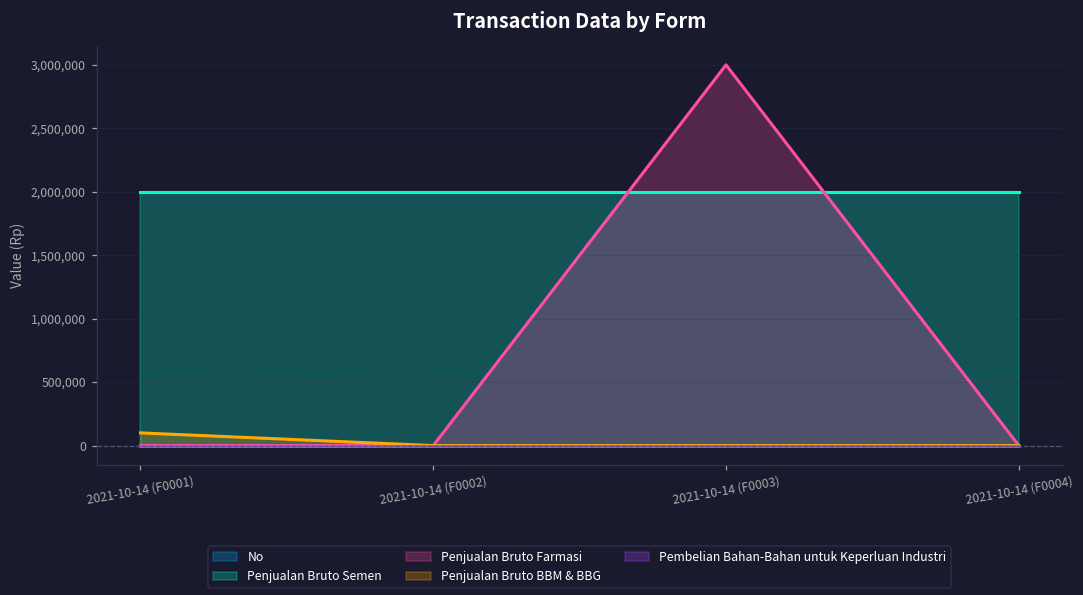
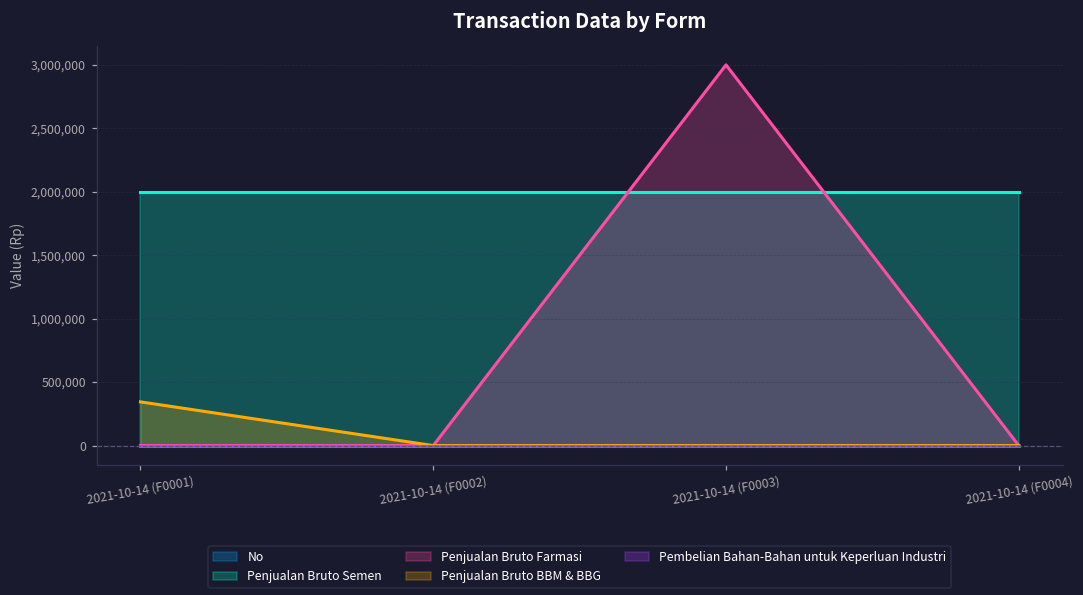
  {
    "Penjualan Bruto Semen": {
      "2021-10-14 (F0001)": "2,000,000",
      "2021-10-14 (F0002)": "2,000,000",
      "2021-10-14 (F0003)": "2,000,000",
      "2021-10-14 (F0004)": "2,000,000"
    },
    "Penjualan Bruto BBM & BBG": {
-     "2021-10-14 (F0001)": "100,000"
+     "2021-10-14 (F0001)": "340,000"
    }
  }
